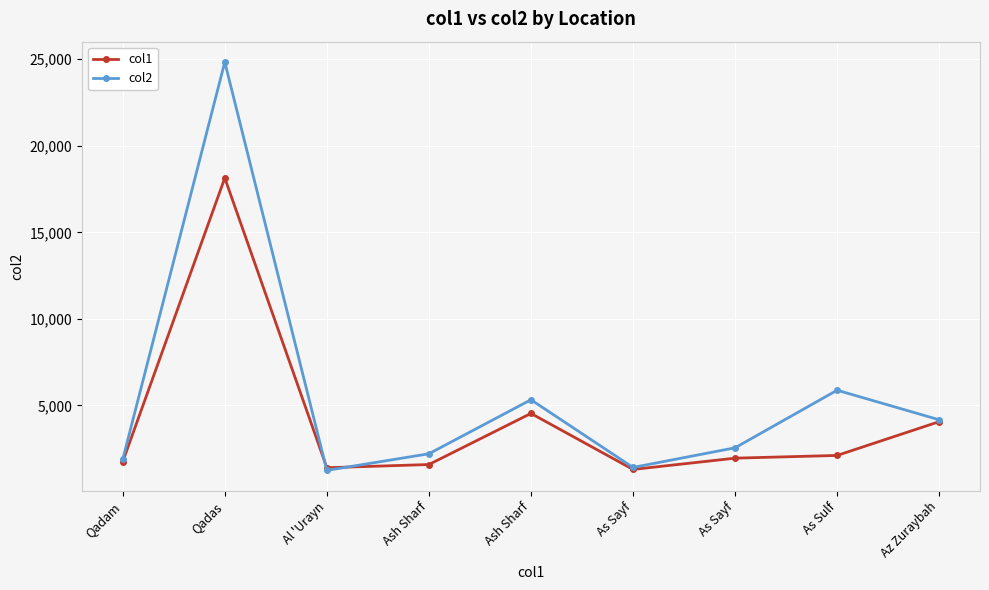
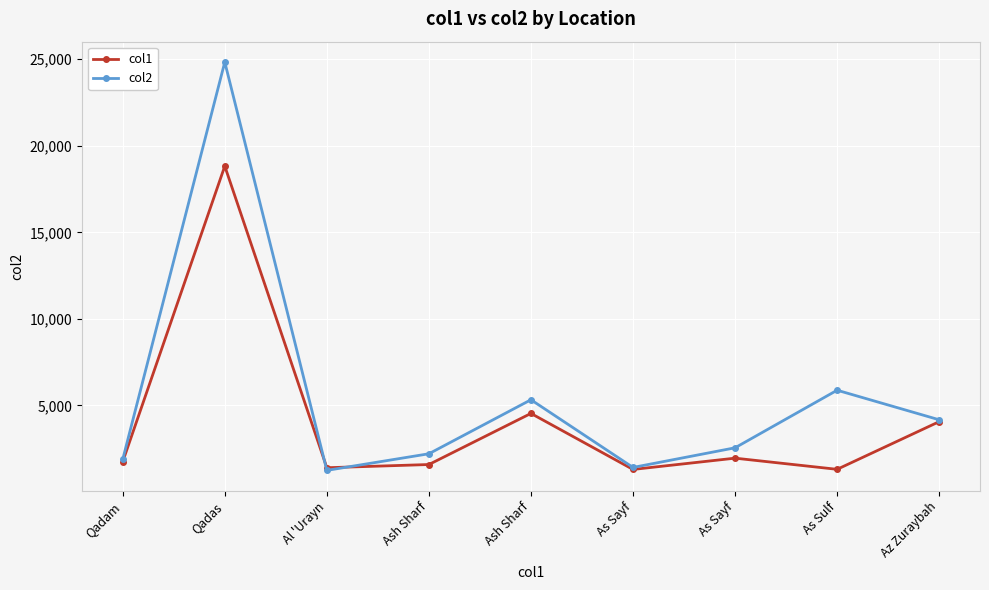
  {
    "col1": {
-     "Qadas": "18,100",
+     "Qadas": "18,800",
      "Al 'Urayn": "1,400",
-     "As Sulf": "2,100"
+     "As Sulf": "1,300"
    },
    "col2": {
      "Qadas": "24,800",
      "Al 'Urayn": "1,200",
      "As Sulf": "5,900"
    }
  }
